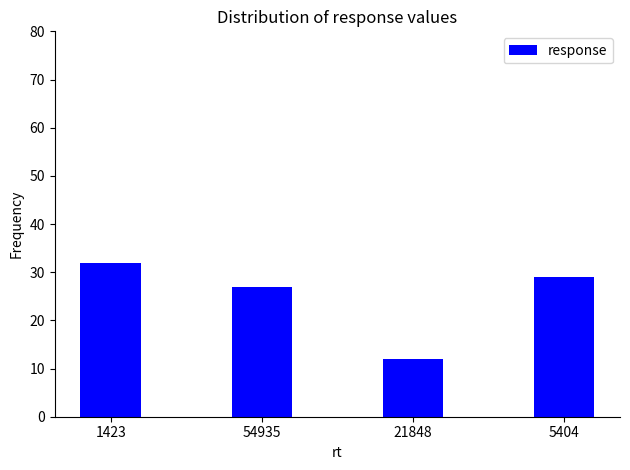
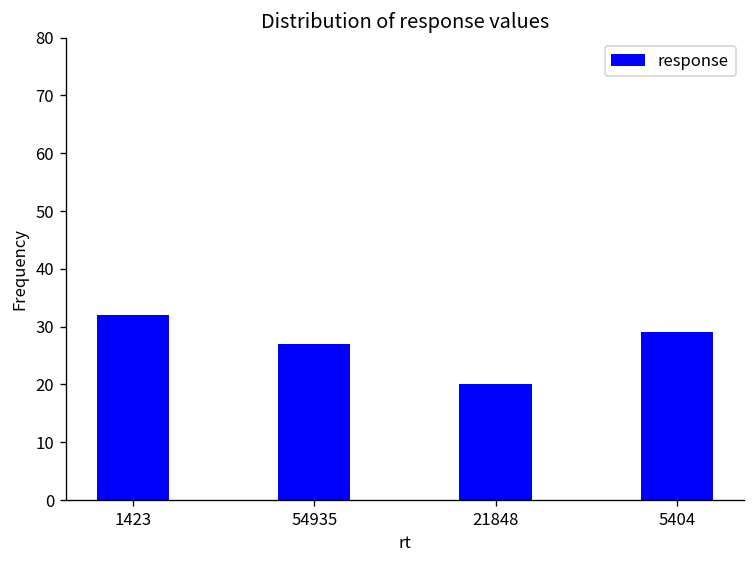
  {
    "1423": 32,
    "54935": 27,
-   "21848": 12,
+   "21848": 20,
    "5404": 29
  }
